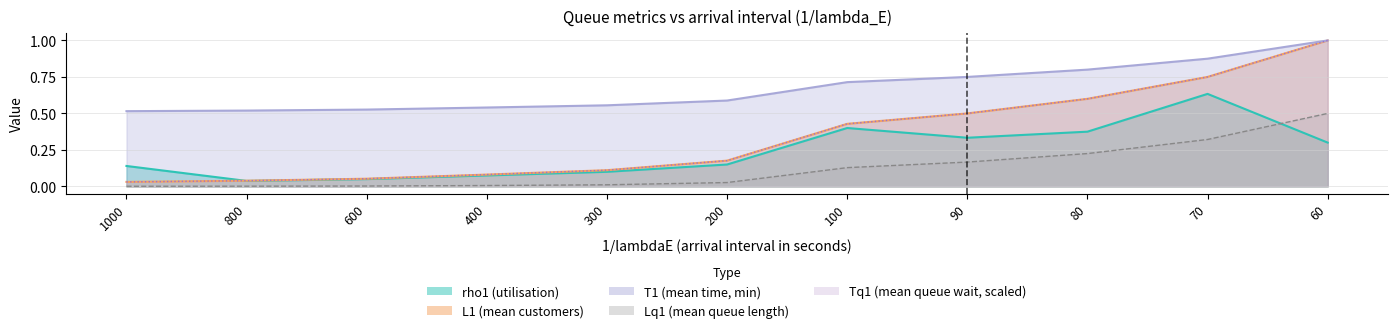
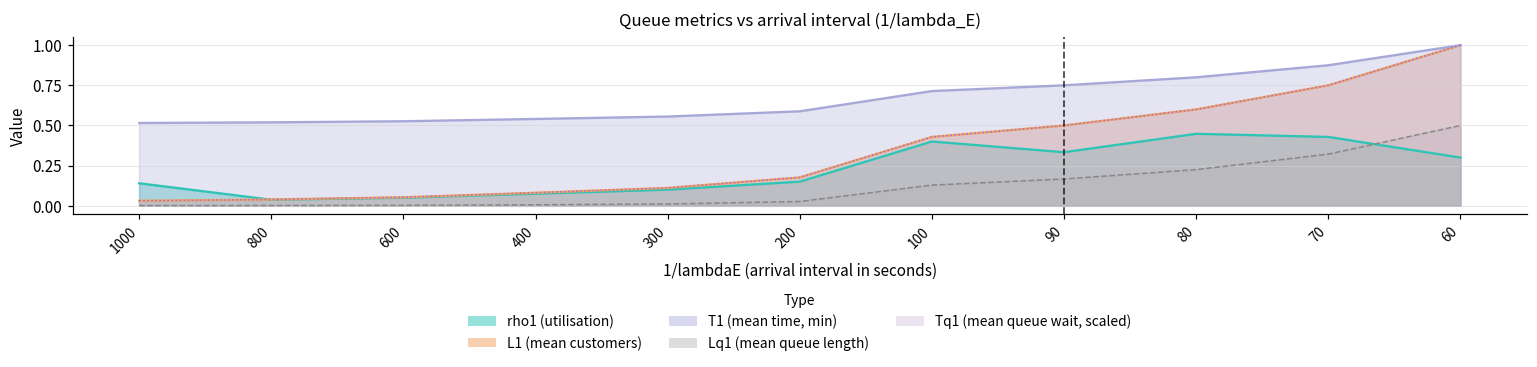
  {
    "rho1 (utilisation)": {
      "1000": 0.14,
      "200": 0.15,
      "100": 0.40,
      "90": 0.33,
-     "80": 0.38,
-     "70": 0.63,
+     "80": 0.45,
+     "70": 0.43,
      "60": 0.30
    }
  }
